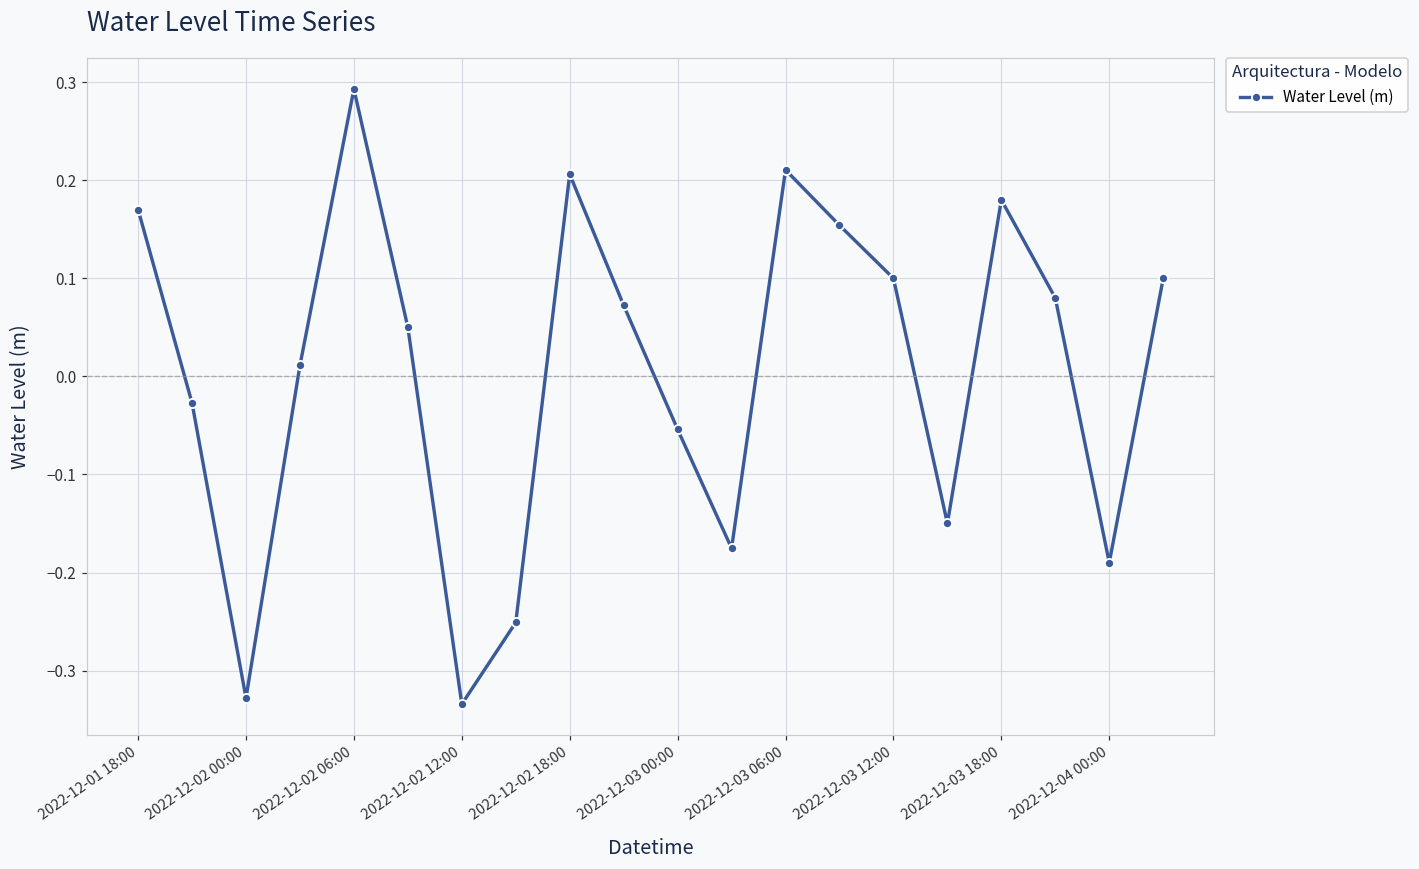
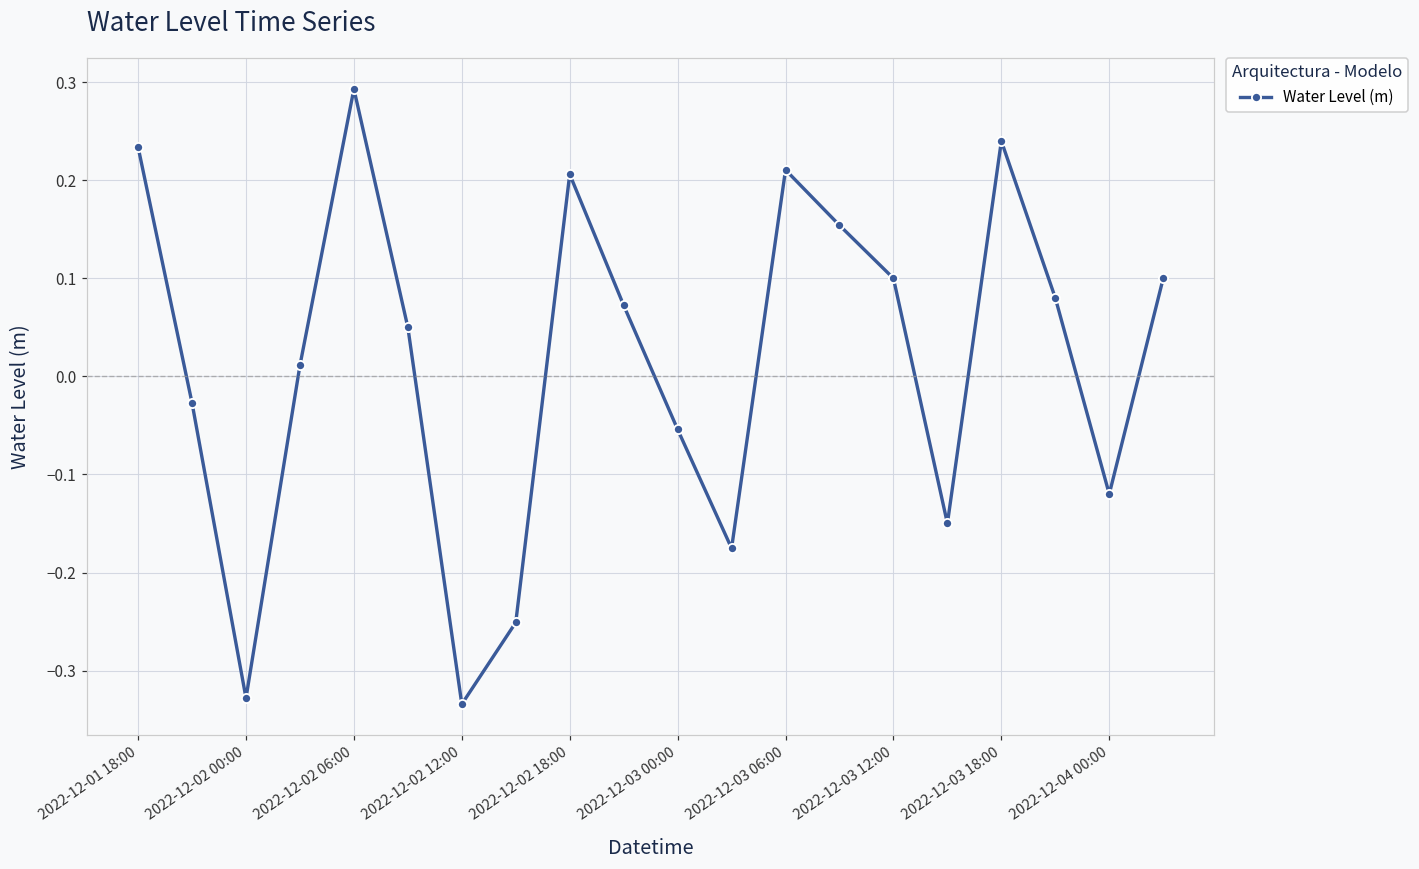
  {
-   "2022-12-01 18:00": 0.17,
+   "2022-12-01 18:00": 0.23,
    "2022-12-02 00:00": -0.33,
    "2022-12-02 06:00": 0.29,
    "2022-12-02 12:00": -0.33,
    "2022-12-02 18:00": 0.21,
    "2022-12-03 00:00": -0.05,
    "2022-12-03 06:00": 0.21,
    "2022-12-03 12:00": 0.10,
-   "2022-12-03 18:00": 0.18,
-   "2022-12-04 00:00": -0.19
+   "2022-12-03 18:00": 0.24,
+   "2022-12-04 00:00": -0.12
  }
